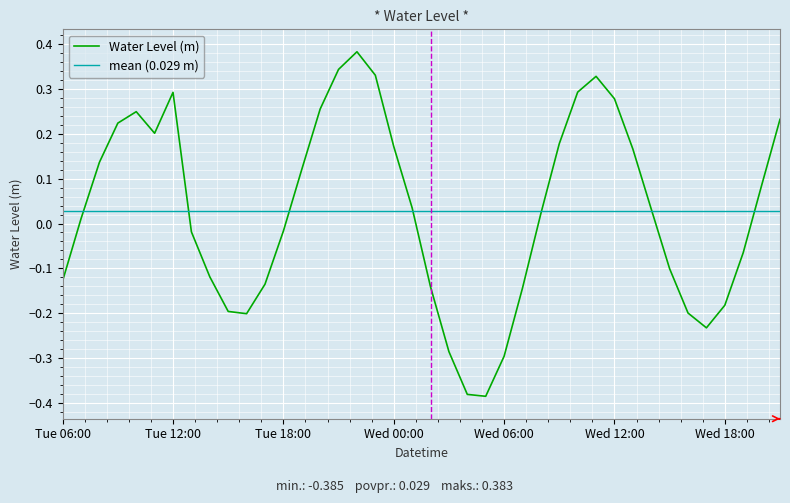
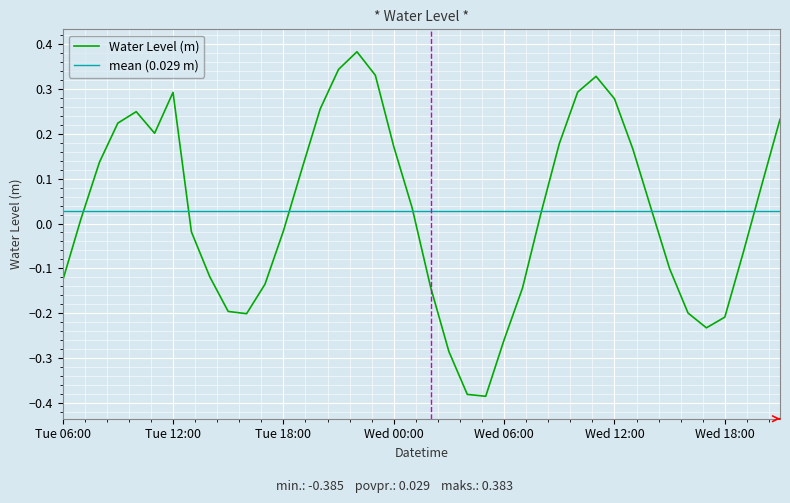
  {
    "Tue 06:00": -0.13,
    "Tue 12:00": 0.29,
    "Tue 18:00": -0.02,
    "Wed 00:00": 0.17,
-   "Wed 06:00": -0.30,
+   "Wed 06:00": -0.26,
    "Wed 12:00": 0.28,
-   "Wed 18:00": -0.18
+   "Wed 18:00": -0.21
  }
